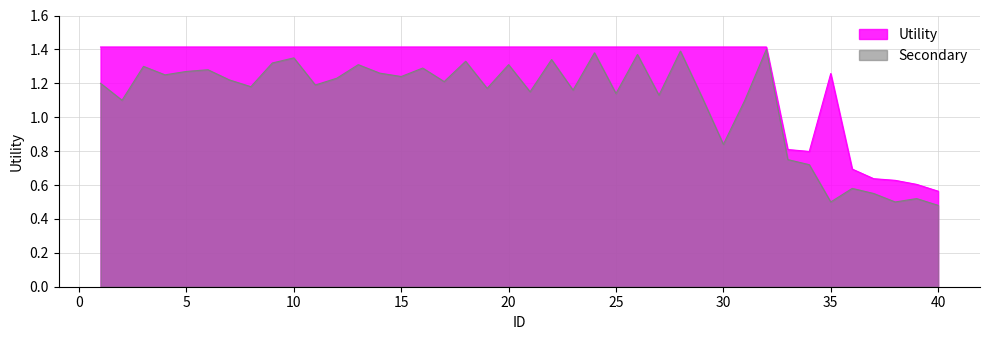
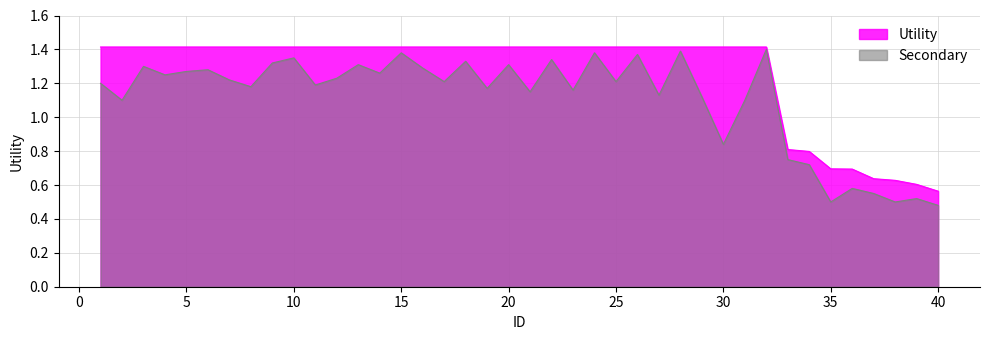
  {
    "Utility": {
      "5": 1.41,
      "10": 1.41,
      "15": 1.41,
      "20": 1.41,
      "25": 1.41,
      "30": 1.41,
-     "35": 1.26,
+     "35": 0.70,
      "40": 0.56
    },
    "Secondary": {
      "5": 1.27,
      "10": 1.35,
-     "15": 1.24,
+     "15": 1.38,
      "20": 1.31,
-     "25": 1.14,
+     "25": 1.21,
      "30": 0.84,
      "35": 0.50,
      "40": 0.48
    }
  }
